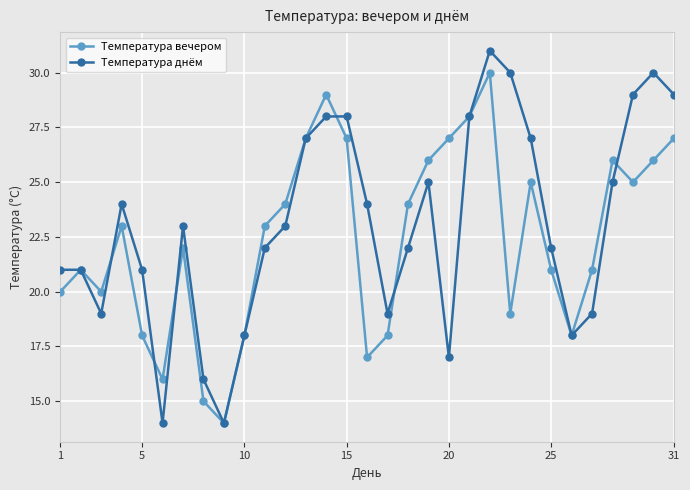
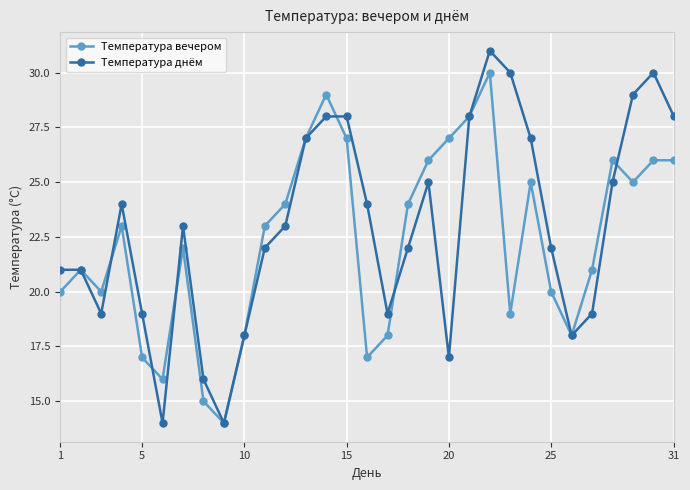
  {
    "Температура вечером": {
      "1": 20,
-     "5": 18,
+     "5": 17,
      "15": 27,
      "20": 27,
-     "25": 21,
-     "31": 27
+     "25": 20,
+     "31": 26
    },
    "Температура днём": {
      "1": 21,
-     "5": 21,
+     "5": 19,
      "15": 28,
      "20": 17,
      "25": 22,
-     "31": 29
+     "31": 28
    }
  }
